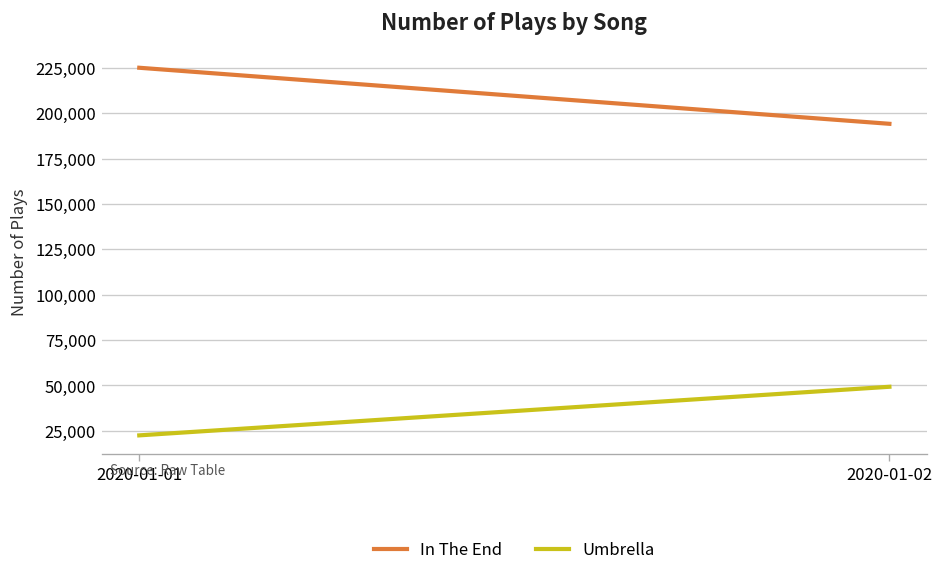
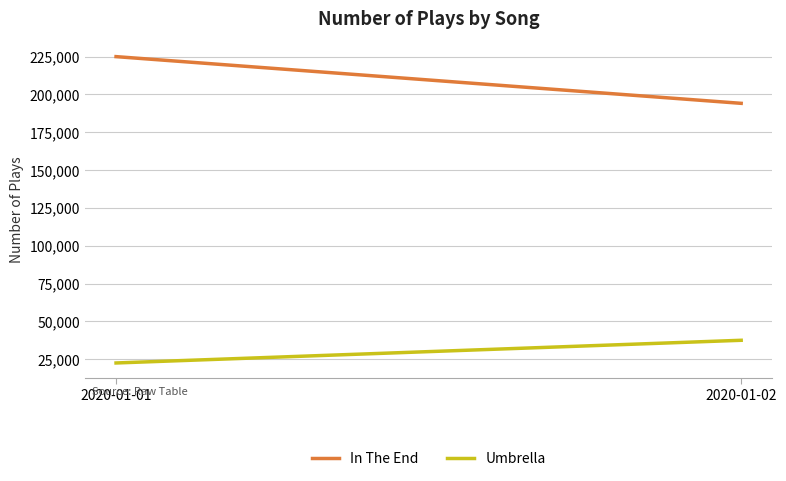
  {
    "In The End": {
      "2020-01-01": "225,000",
      "2020-01-02": "194,000"
    },
    "Umbrella": {
      "2020-01-01": "23,000",
-     "2020-01-02": "49,000"
+     "2020-01-02": "38,000"
    }
  }
